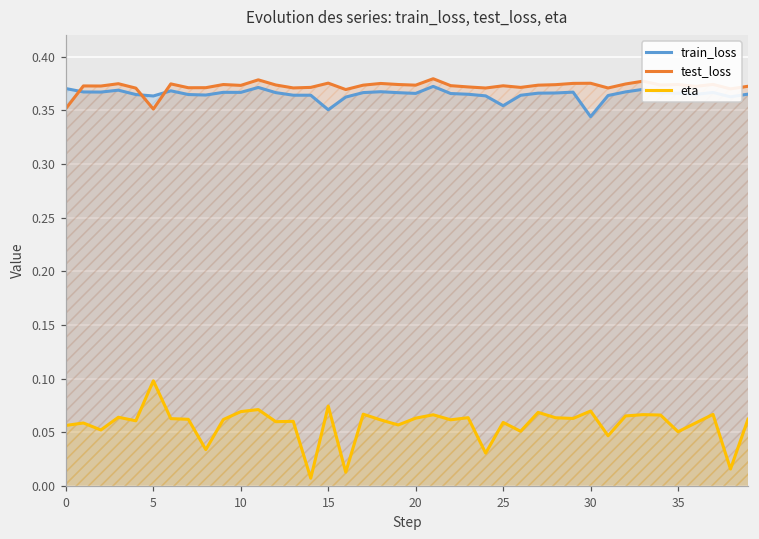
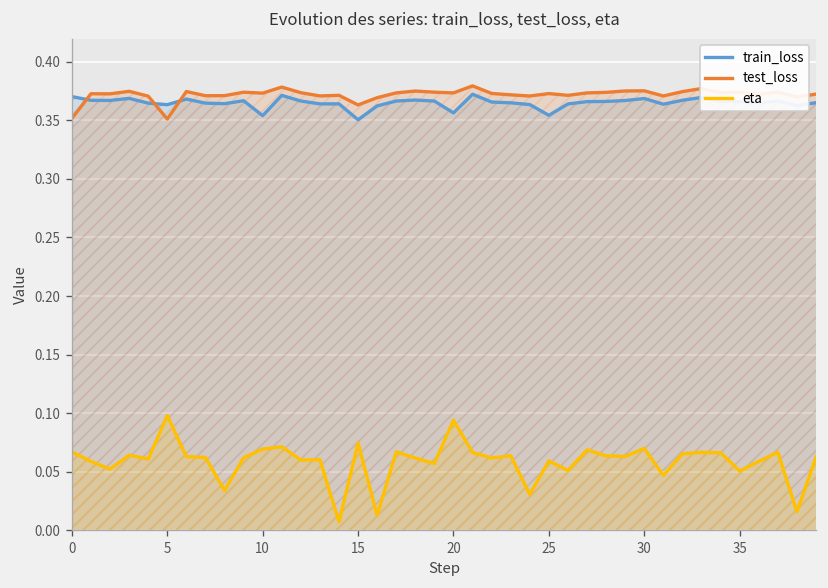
  {
    "train_loss": {
      "0": 0.37,
      "5": 0.36,
-     "10": 0.37,
+     "10": 0.35,
      "15": 0.35,
-     "20": 0.37,
+     "20": 0.36,
      "25": 0.35,
-     "30": 0.34
+     "30": 0.37
    },
    "test_loss": {
      "0": 0.35,
      "5": 0.35,
      "10": 0.37,
-     "15": 0.38,
+     "15": 0.36,
      "20": 0.37,
      "25": 0.37,
      "30": 0.38
    },
    "eta": {
-     "0": 0.06,
+     "0": 0.07,
      "5": 0.10,
      "10": 0.07,
      "15": 0.07,
-     "20": 0.06,
+     "20": 0.09,
      "25": 0.06,
      "30": 0.07,
      "35": 0.05
    }
  }
